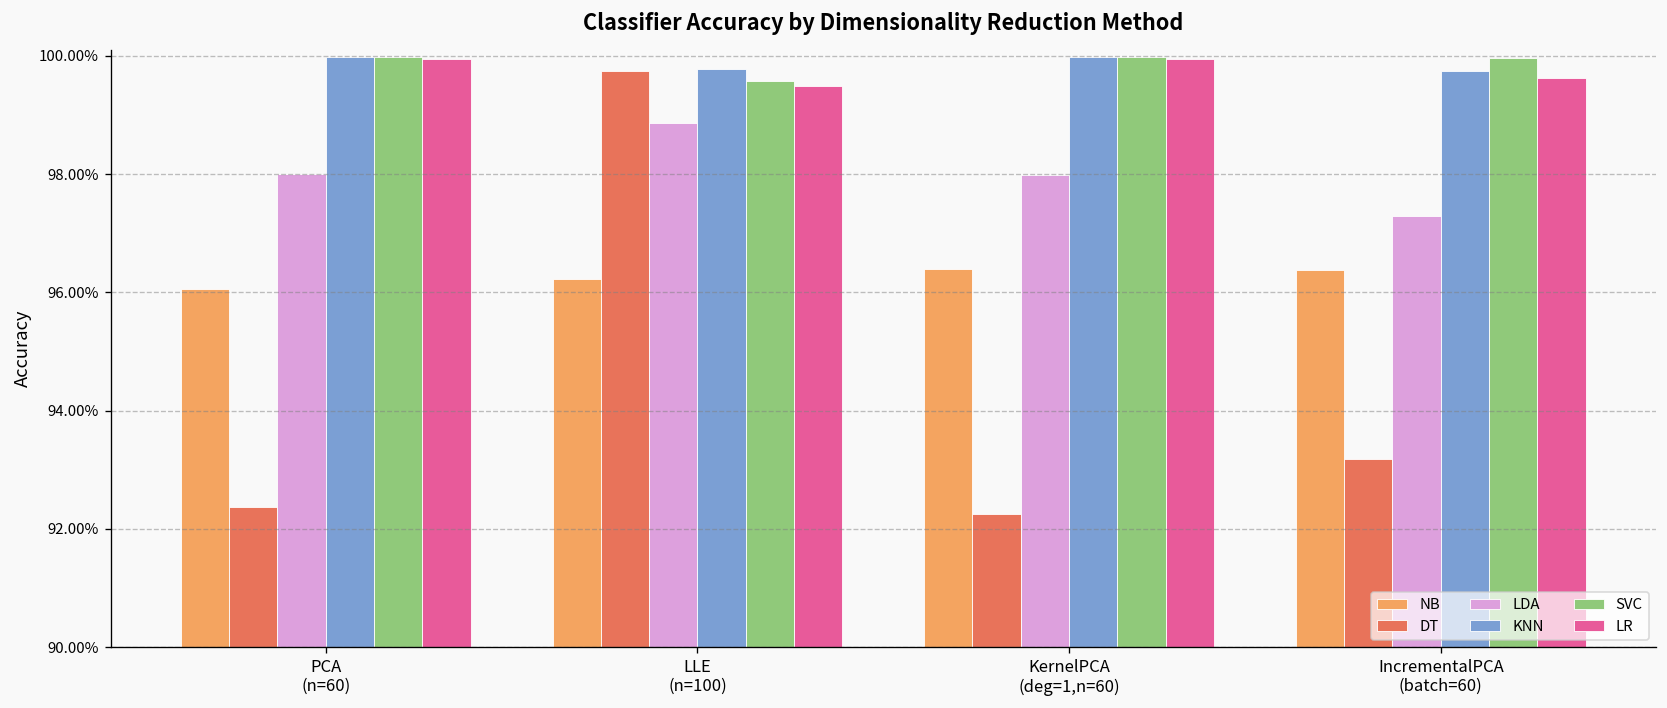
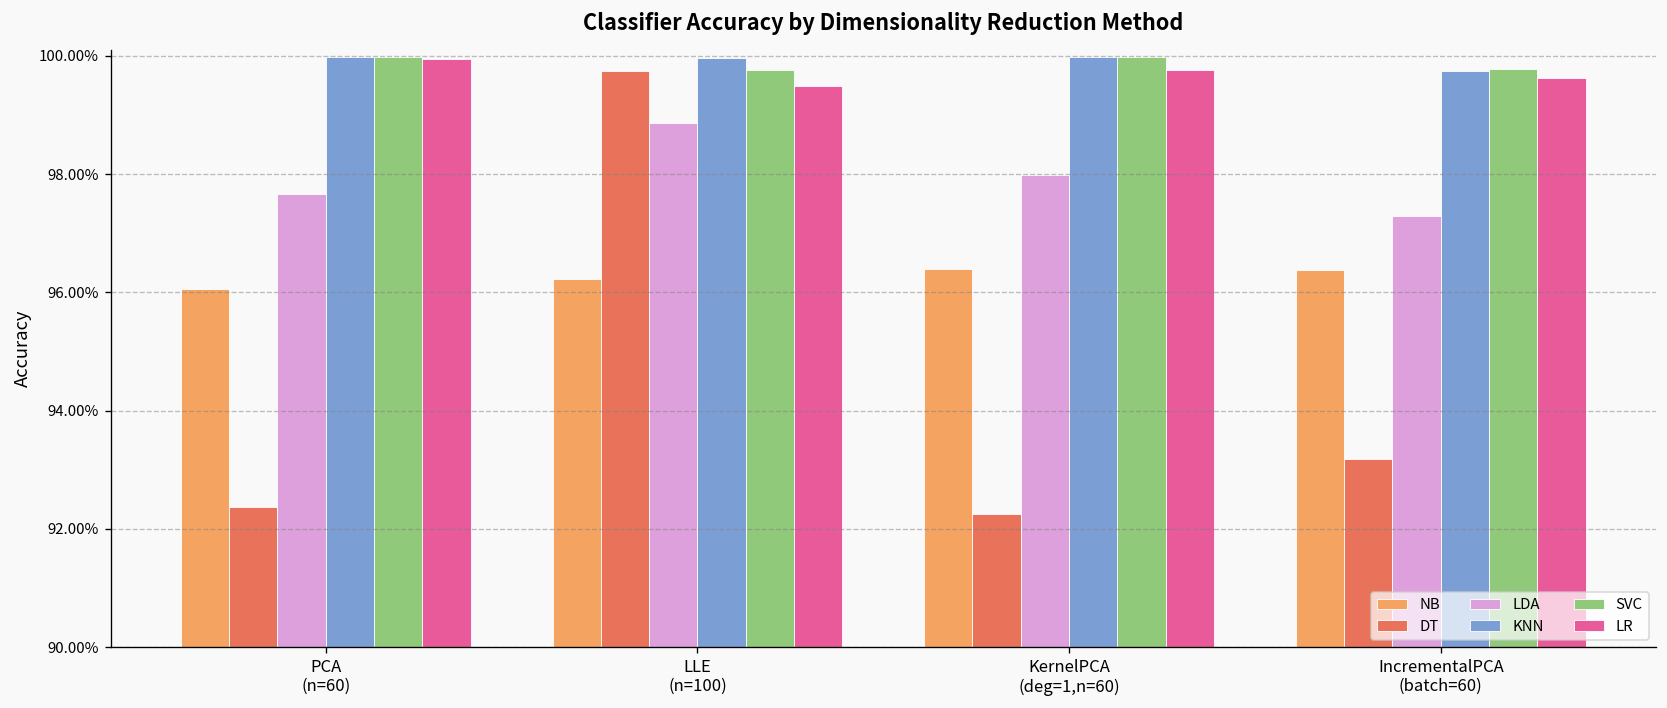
  {
    "LDA": {
-     "PCA (n=60)": "98.0%",
+     "PCA (n=60)": "97.7%",
      "LLE (n=100)": "98.9%",
      "KernelPCA (deg=1,n=60)": "98.0%",
      "IncrementalPCA (batch=60)": "97.3%"
    },
    "KNN": {
      "PCA (n=60)": "100.0%",
-     "LLE (n=100)": "99.8%",
+     "LLE (n=100)": "100.0%",
      "KernelPCA (deg=1,n=60)": "100.0%",
      "IncrementalPCA (batch=60)": "99.7%"
    },
    "SVC": {
      "PCA (n=60)": "100.0%",
-     "LLE (n=100)": "99.6%",
+     "LLE (n=100)": "99.8%",
      "KernelPCA (deg=1,n=60)": "100.0%",
-     "IncrementalPCA (batch=60)": "100.0%"
+     "IncrementalPCA (batch=60)": "99.8%"
    },
    "LR": {
      "PCA (n=60)": "99.9%",
      "LLE (n=100)": "99.5%",
-     "KernelPCA (deg=1,n=60)": "99.9%",
+     "KernelPCA (deg=1,n=60)": "99.8%",
      "IncrementalPCA (batch=60)": "99.6%"
    }
  }
